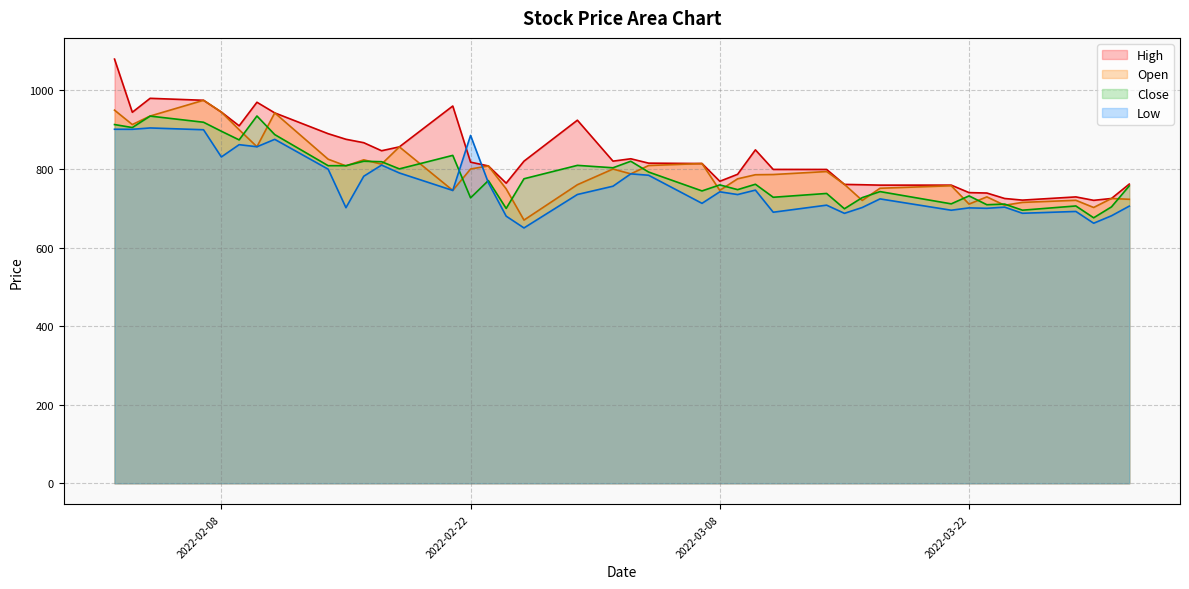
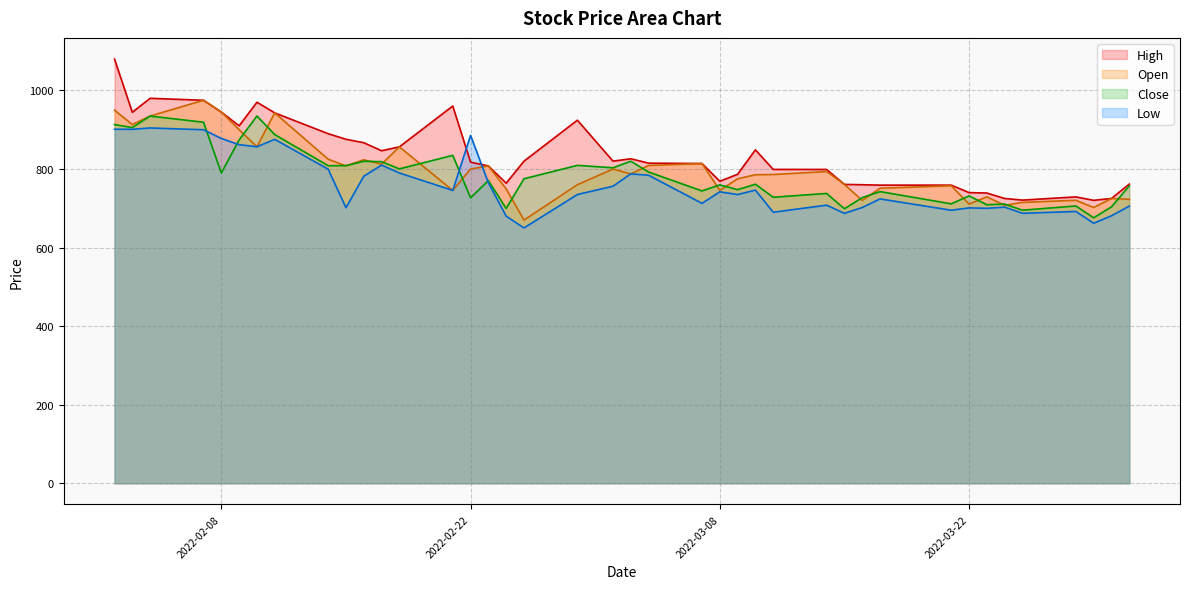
  {
    "Close": {
-     "2022-02-08": 900,
+     "2022-02-08": 790,
      "2022-02-22": 730,
      "2022-03-08": 760,
      "2022-03-22": 730
    },
    "Low": {
-     "2022-02-08": 830,
+     "2022-02-08": 880,
      "2022-02-22": 890,
      "2022-03-22": 700
    }
  }
